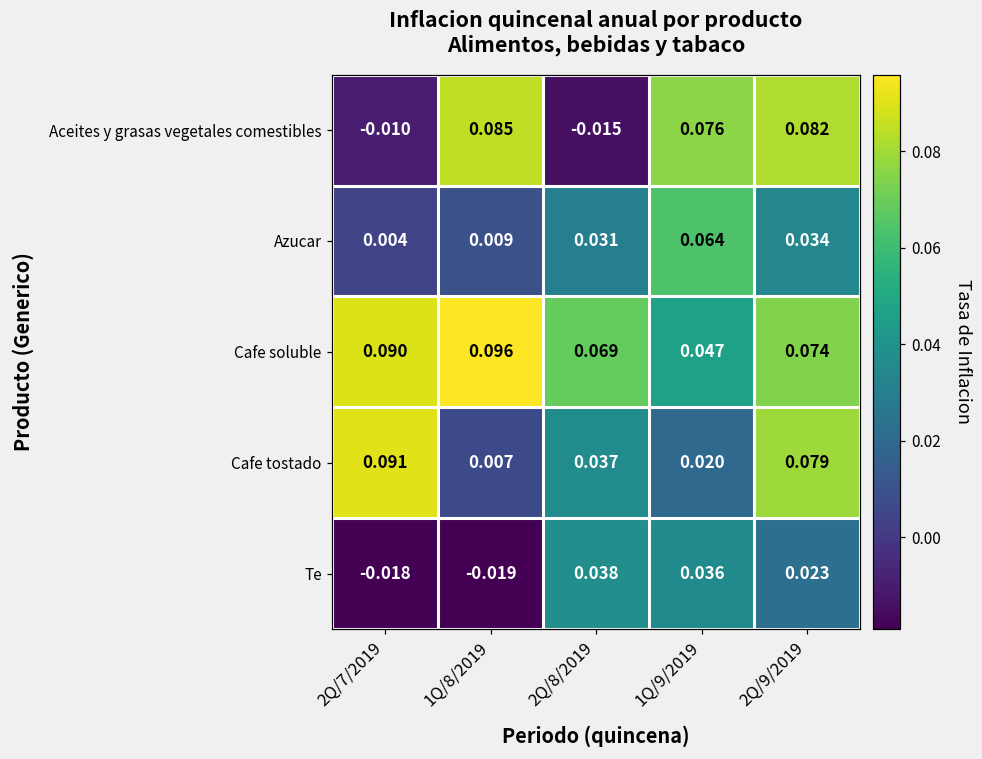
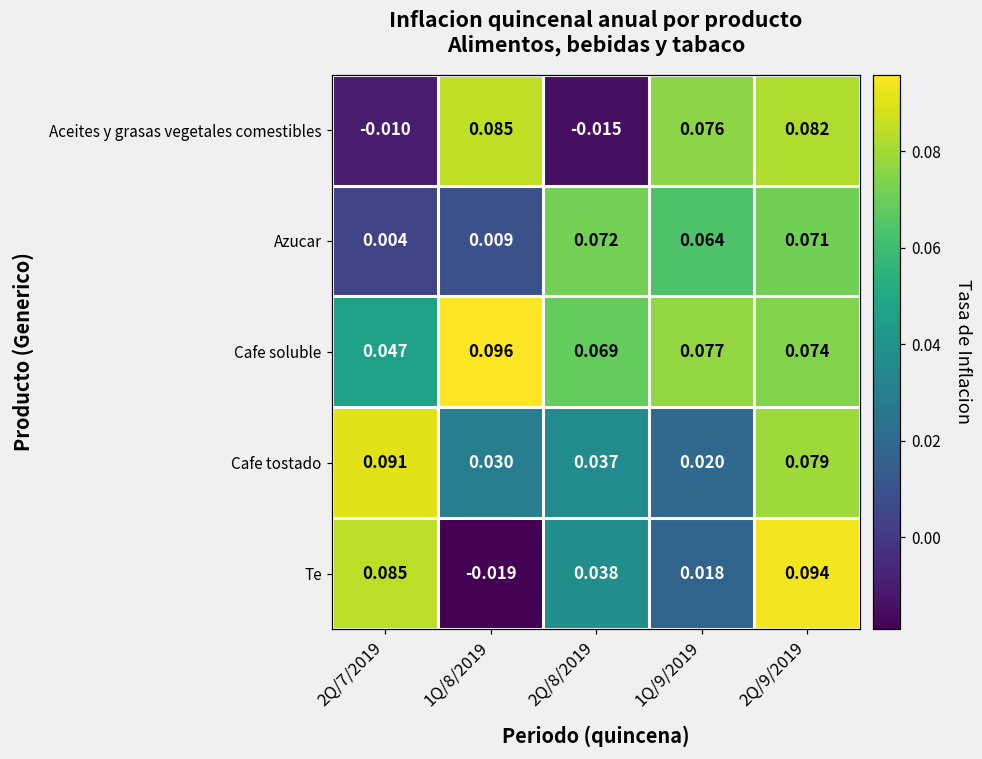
  {
    "Aceites y grasas vegetales comestibles": {
      "2Q/7/2019": -0.010,
      "1Q/8/2019": 0.085,
      "2Q/8/2019": -0.015,
      "1Q/9/2019": 0.076,
      "2Q/9/2019": 0.082
    },
    "Azucar": {
      "2Q/7/2019": 0.004,
      "1Q/8/2019": 0.009,
-     "2Q/8/2019": 0.031,
+     "2Q/8/2019": 0.072,
      "1Q/9/2019": 0.064,
-     "2Q/9/2019": 0.034
+     "2Q/9/2019": 0.071
    },
    "Cafe soluble": {
-     "2Q/7/2019": 0.090,
+     "2Q/7/2019": 0.047,
      "1Q/8/2019": 0.096,
      "2Q/8/2019": 0.069,
-     "1Q/9/2019": 0.047,
+     "1Q/9/2019": 0.077,
      "2Q/9/2019": 0.074
    },
    "Cafe tostado": {
      "2Q/7/2019": 0.091,
-     "1Q/8/2019": 0.007,
+     "1Q/8/2019": 0.030,
      "2Q/8/2019": 0.037,
      "1Q/9/2019": 0.020,
      "2Q/9/2019": 0.079
    },
    "Te": {
-     "2Q/7/2019": -0.018,
+     "2Q/7/2019": 0.085,
      "1Q/8/2019": -0.019,
      "2Q/8/2019": 0.038,
-     "1Q/9/2019": 0.036,
-     "2Q/9/2019": 0.023
+     "1Q/9/2019": 0.018,
+     "2Q/9/2019": 0.094
    }
  }
